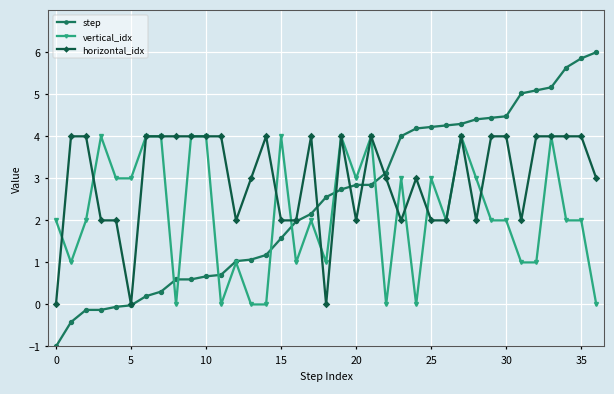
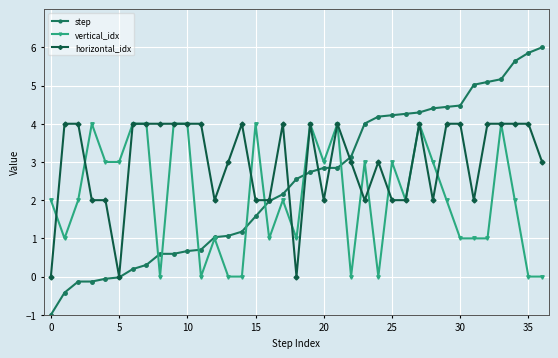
  {
    "vertical_idx": {
      "0": 2,
      "5": 3,
      "15": 4,
      "20": 3,
      "25": 3,
-     "30": 2,
-     "35": 2
+     "30": 1,
+     "35": 0
    }
  }
